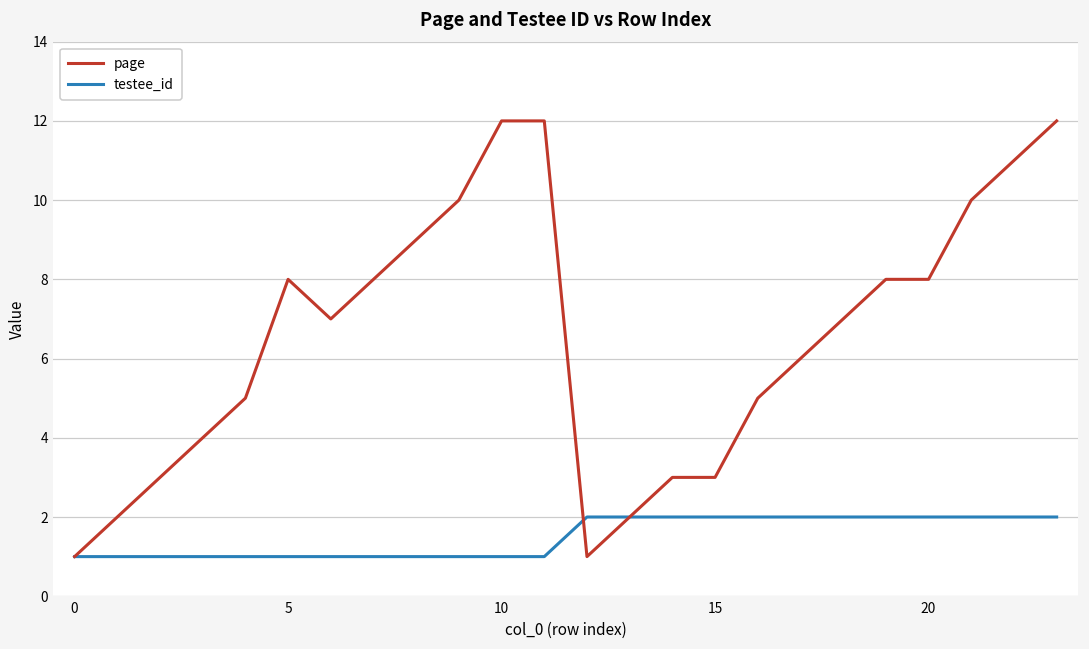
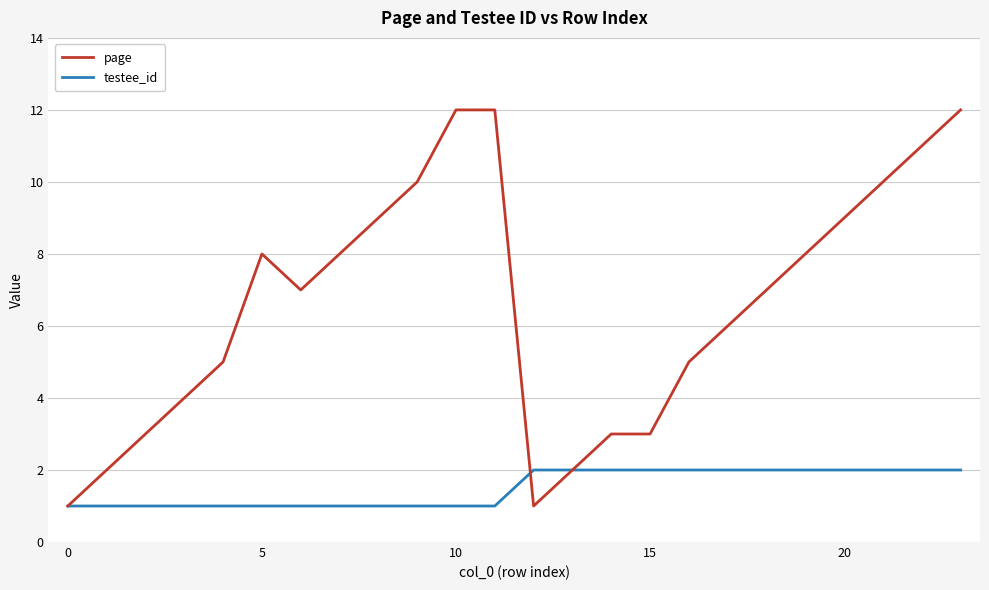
  {
    "page": {
      "5": 8,
      "10": 12,
      "15": 3,
-     "20": 8
+     "20": 9
    },
    "testee_id": {
      "5": 1,
      "10": 1,
      "15": 2,
      "20": 2
    }
  }
